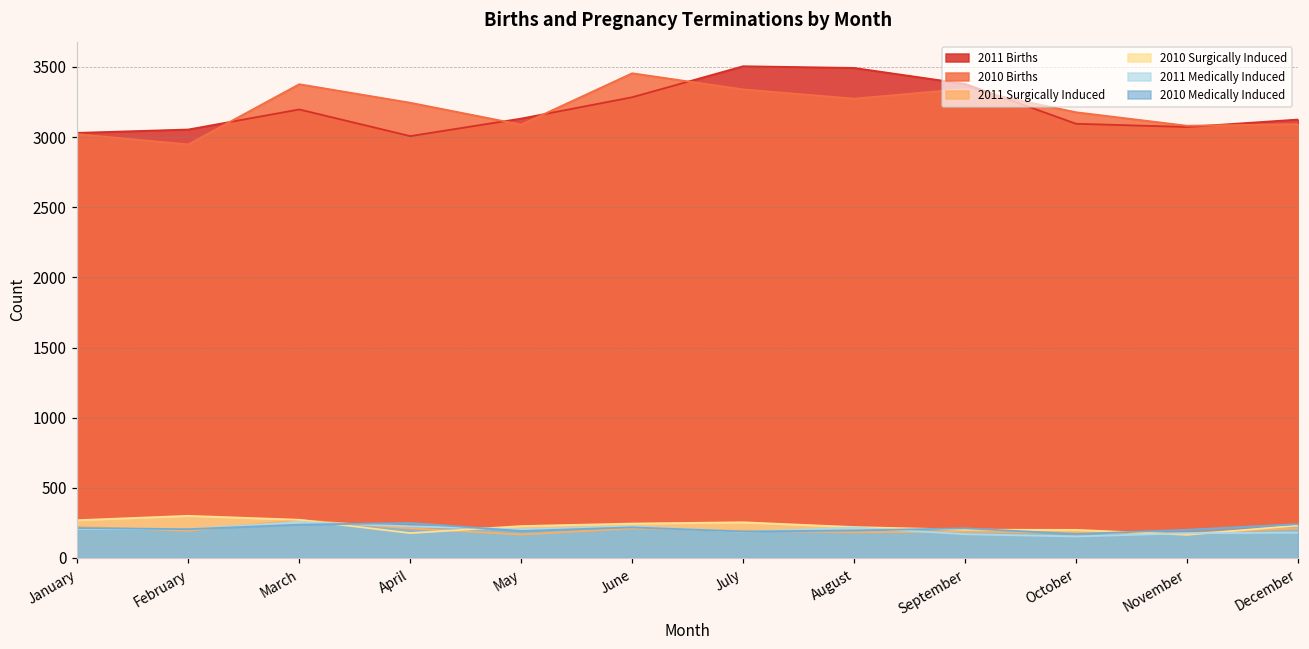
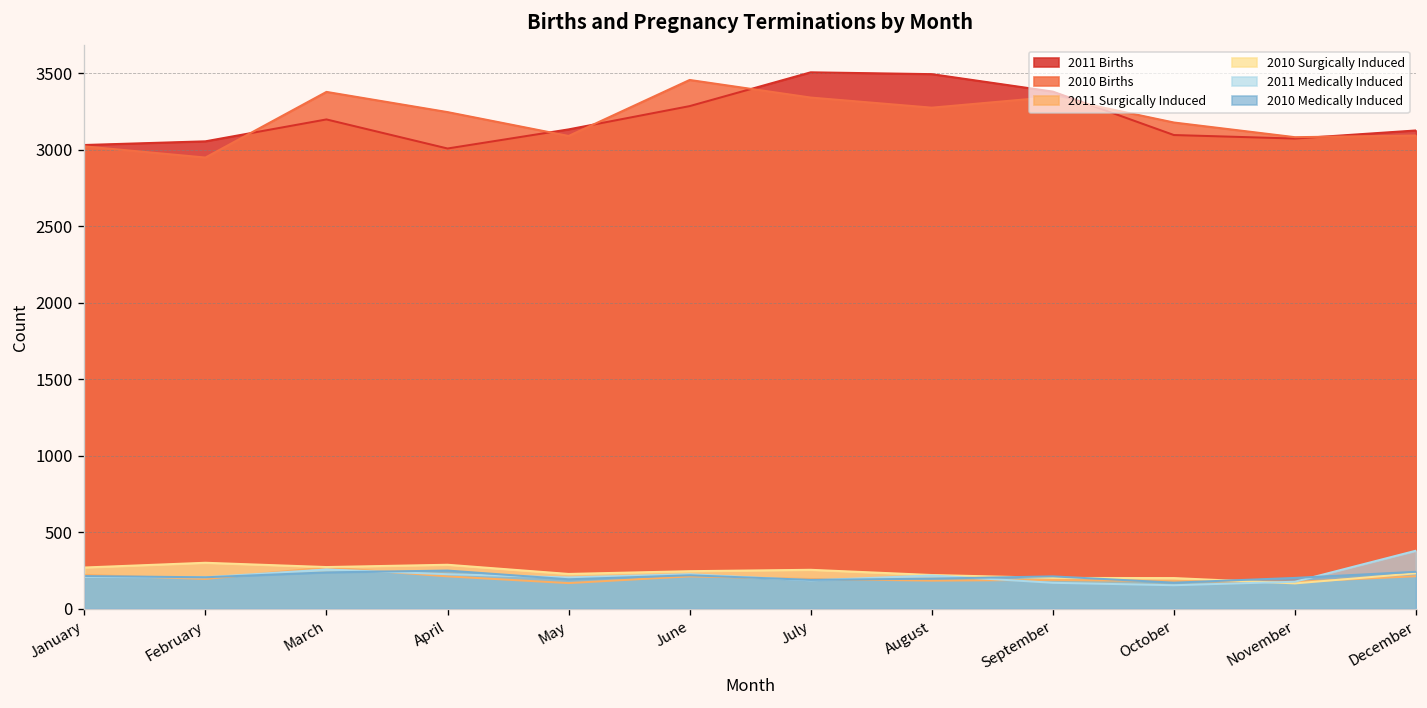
  {
    "2011 Births": {
      "February": 3050,
      "March": 3200,
      "April": 3010,
      "May": 3130,
      "June": 3280,
      "July": 3510,
      "August": 3490,
      "October": 3100,
      "December": 3130
    },
    "2010 Births": {
      "February": 2950,
      "March": 3380,
      "April": 3250,
      "May": 3090,
      "June": 3460,
      "July": 3340,
      "August": 3270,
      "October": 3180,
      "December": 3090
    },
    "2011 Surgically Induced": {
      "May": 170
    },
    "2010 Surgically Induced": {
      "January": 270,
      "February": 300,
-     "April": 180,
+     "April": 290,
      "May": 230,
      "July": 250,
      "October": 200
    },
    "2011 Medically Induced": {
-     "December": 180
+     "December": 380
    },
    "2010 Medically Induced": {
      "April": 250,
      "November": 200
    }
  }
